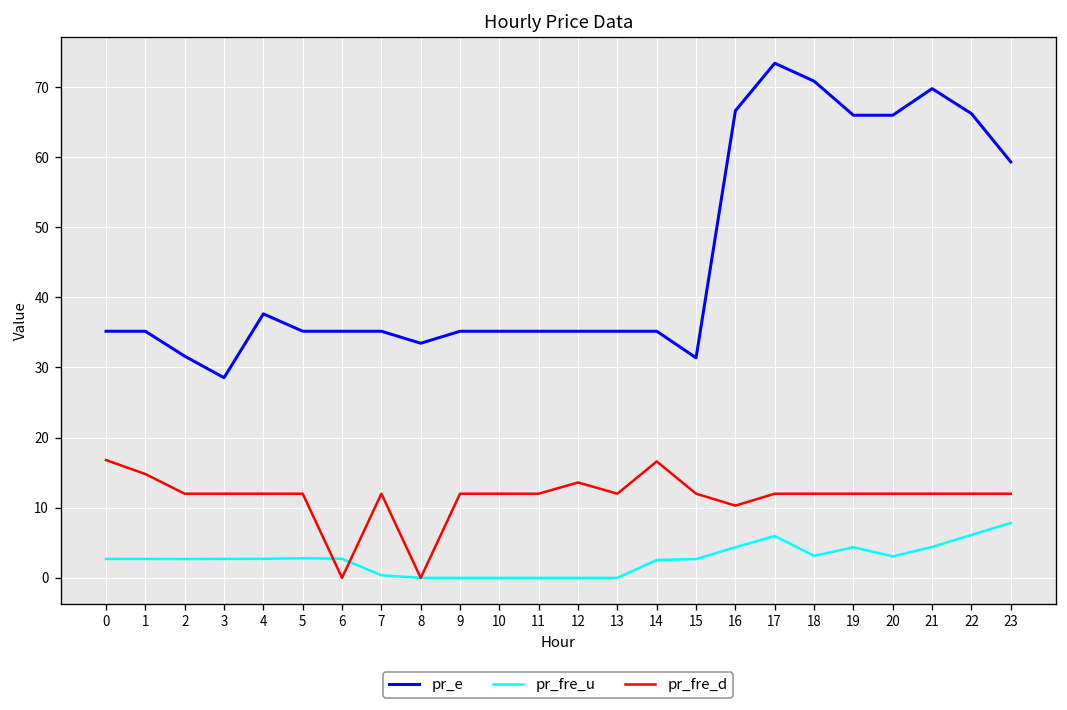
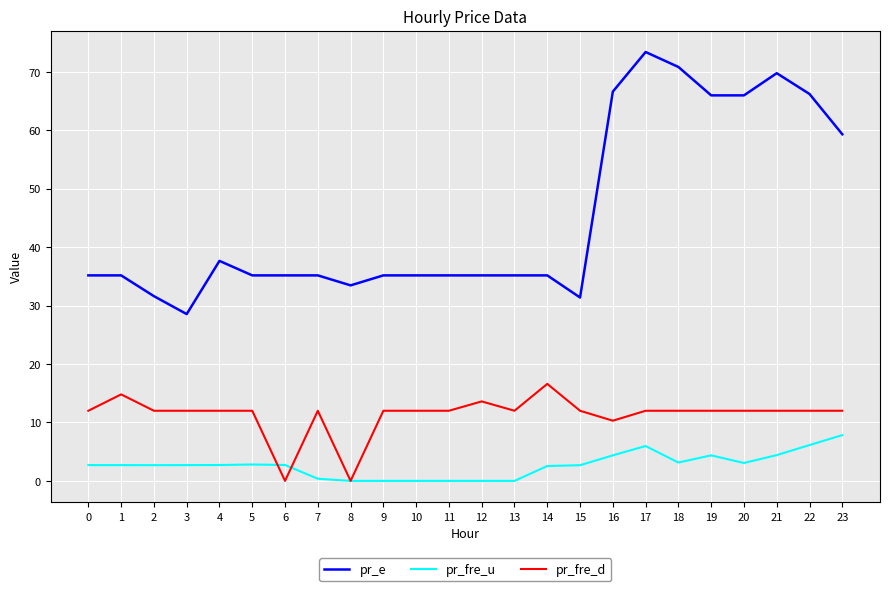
  {
    "pr_e": {
      "0": 35,
      "1": 35,
      "2": 32,
      "3": 29,
      "4": 38,
      "5": 35,
      "6": 35,
      "7": 35,
      "8": 33,
      "9": 35,
      "10": 35,
      "11": 35,
      "12": 35,
      "13": 35,
      "14": 35,
      "15": 31,
      "16": 67,
      "17": 73,
      "18": 71,
      "19": 66,
      "20": 66,
      "21": 70,
      "22": 66,
      "23": 59
    },
    "pr_fre_u": {
      "0": 3,
      "1": 3,
      "2": 3,
      "3": 3,
      "4": 3,
      "5": 3,
      "6": 3,
      "7": 0,
      "9": 0,
      "10": 0,
      "11": 0,
      "12": 0,
      "13": 0,
      "14": 3,
      "15": 3,
      "16": 4,
      "17": 6,
      "18": 3,
      "19": 4,
      "20": 3,
      "21": 4,
      "22": 6,
      "23": 8
    },
    "pr_fre_d": {
-     "0": 17,
+     "0": 12,
      "1": 15,
      "2": 12,
      "3": 12,
      "4": 12,
      "5": 12,
      "6": 0,
      "7": 12,
      "9": 12,
      "10": 12,
      "11": 12,
      "12": 14,
      "13": 12,
      "14": 17,
      "15": 12,
      "16": 10,
      "17": 12,
      "18": 12,
      "19": 12,
      "20": 12,
      "21": 12,
      "22": 12,
      "23": 12
    }
  }
